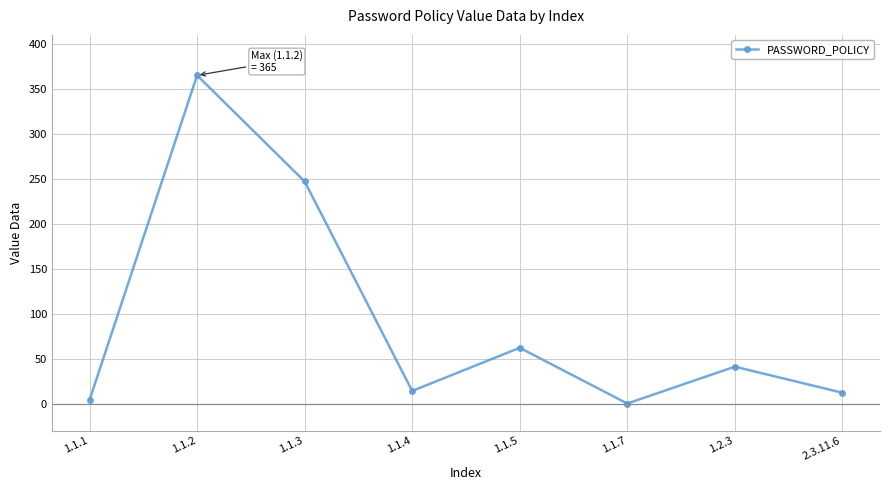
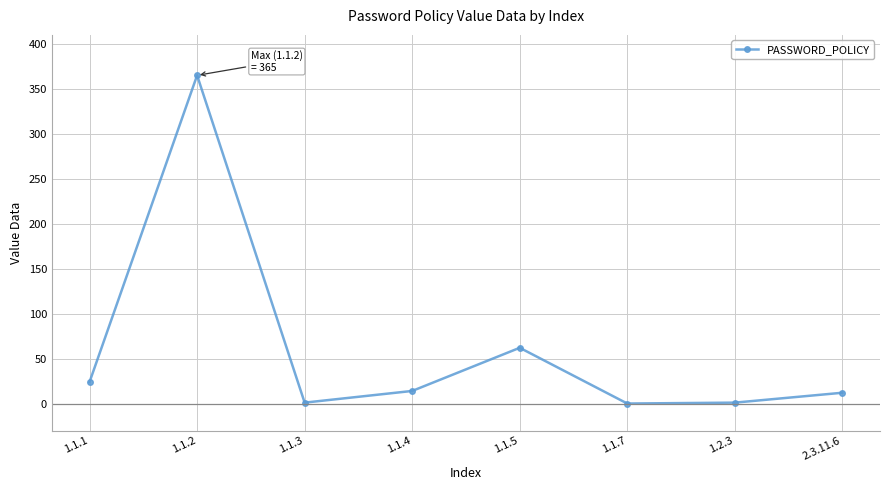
  {
-   "1.1.1": 0,
-   "1.1.3": 250,
+   "1.1.1": 20,
+   "1.1.3": 0,
    "1.1.4": 10,
    "1.1.5": 60,
    "1.1.7": 0,
-   "1.2.3": 40,
+   "1.2.3": 0,
    "2.3.11.6": 10
  }
